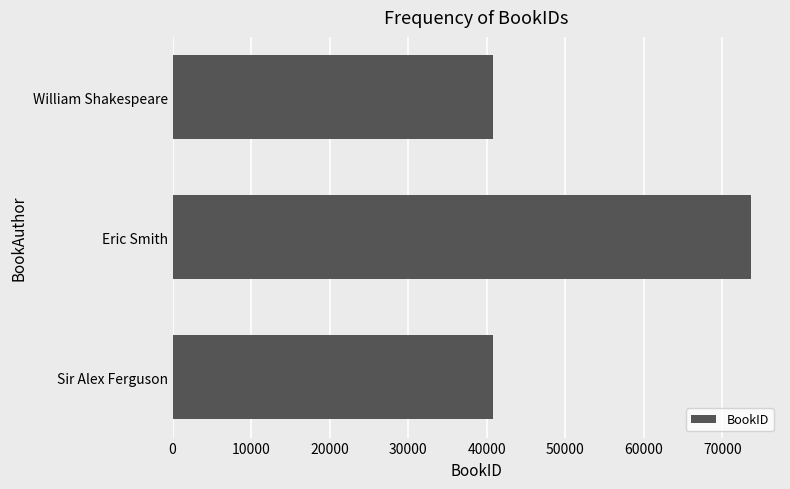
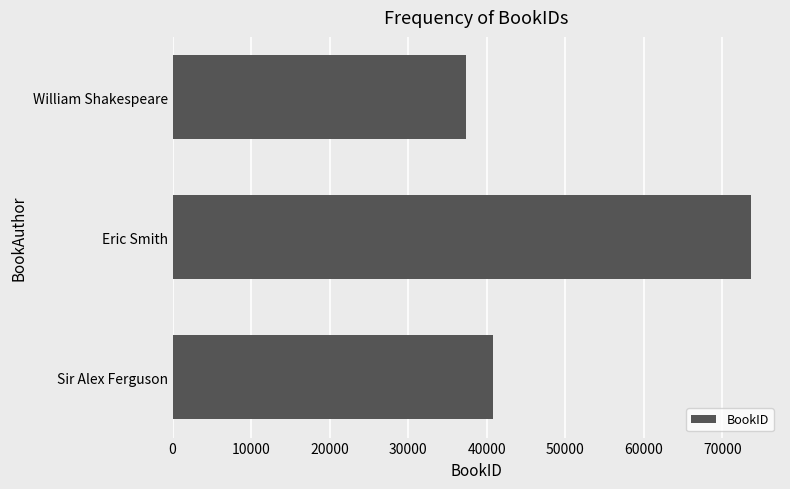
  {
-   "William Shakespeare": 41000,
+   "William Shakespeare": 37000,
    "Eric Smith": 74000,
    "Sir Alex Ferguson": 41000
  }
